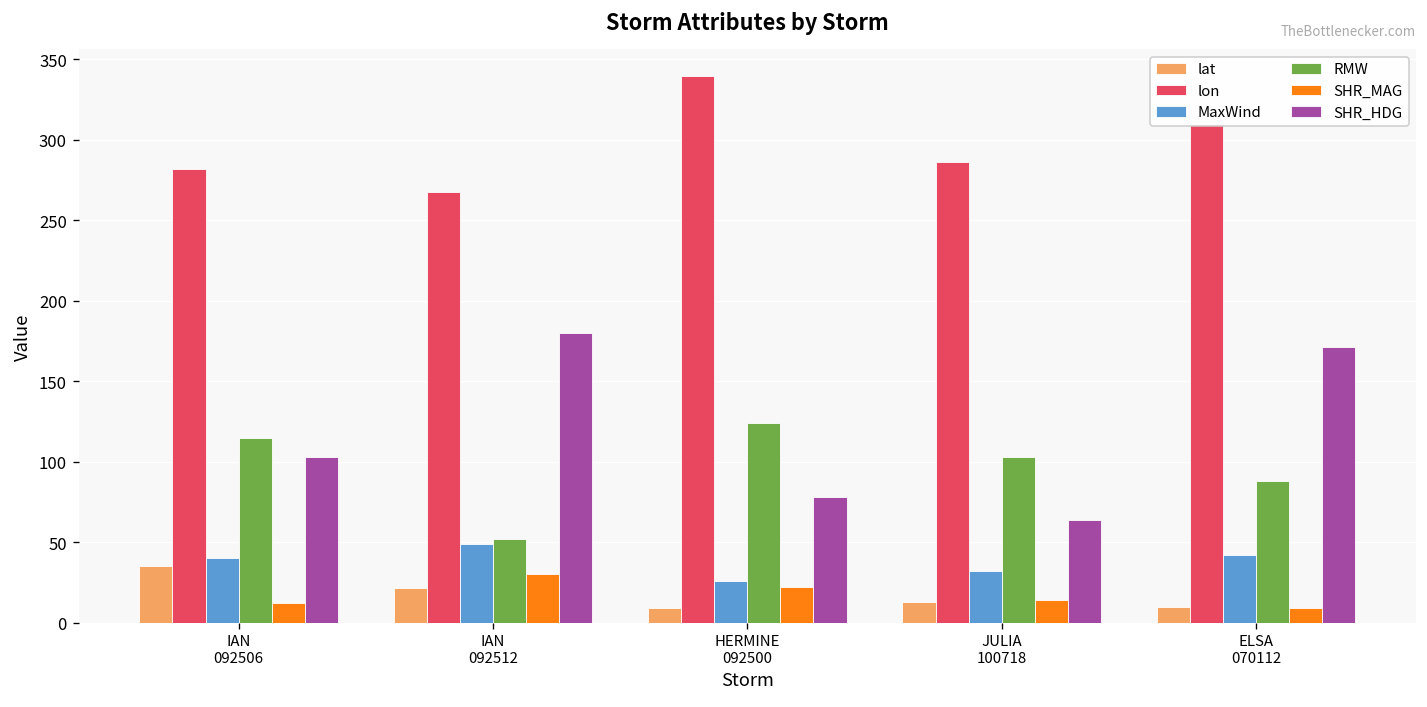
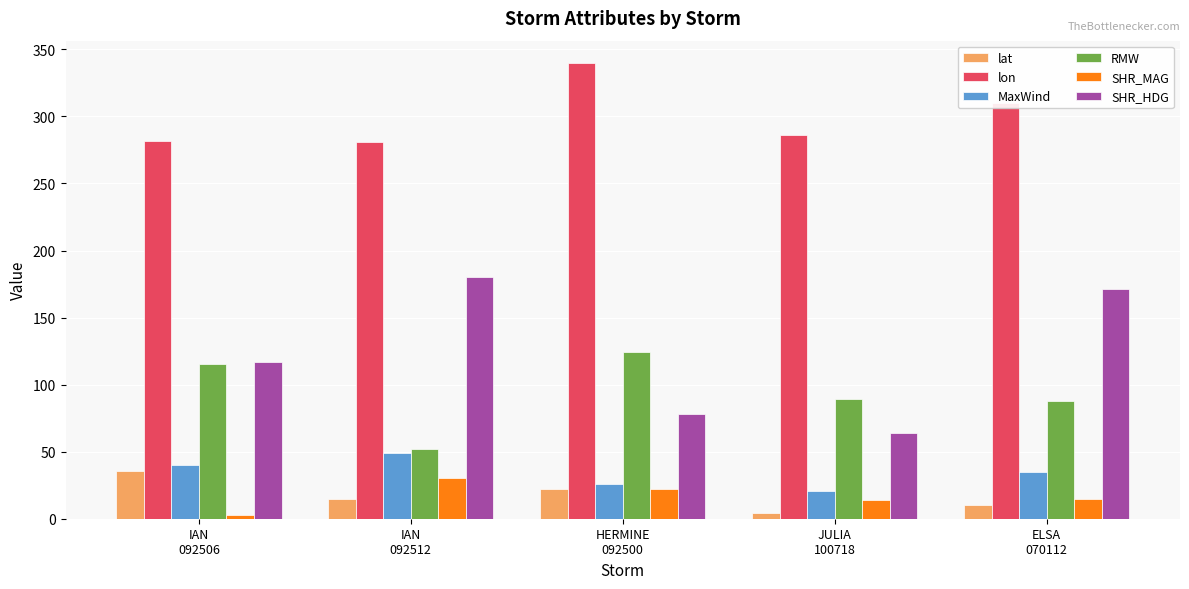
  {
    "lat": {
      "IAN 092506": 35,
-     "IAN 092512": 22,
-     "HERMINE 092500": 9,
-     "JULIA 100718": 13,
+     "IAN 092512": 15,
+     "HERMINE 092500": 23,
+     "JULIA 100718": 5,
      "ELSA 070112": 10
    },
    "lon": {
      "IAN 092506": 282,
-     "IAN 092512": 268,
+     "IAN 092512": 281,
      "HERMINE 092500": 340,
      "JULIA 100718": 286
    },
    "MaxWind": {
      "IAN 092506": 40,
      "IAN 092512": 49,
      "HERMINE 092500": 26,
-     "JULIA 100718": 32,
-     "ELSA 070112": 42
+     "JULIA 100718": 21,
+     "ELSA 070112": 35
    },
    "RMW": {
      "IAN 092506": 115,
      "IAN 092512": 52,
      "HERMINE 092500": 124,
-     "JULIA 100718": 103,
+     "JULIA 100718": 89,
      "ELSA 070112": 88
    },
    "SHR_MAG": {
-     "IAN 092506": 12,
+     "IAN 092506": 3,
      "IAN 092512": 30,
      "HERMINE 092500": 22,
      "JULIA 100718": 14,
-     "ELSA 070112": 9
+     "ELSA 070112": 15
    },
    "SHR_HDG": {
-     "IAN 092506": 103,
+     "IAN 092506": 117,
      "IAN 092512": 180,
      "HERMINE 092500": 78,
      "JULIA 100718": 64,
      "ELSA 070112": 171
    }
  }
